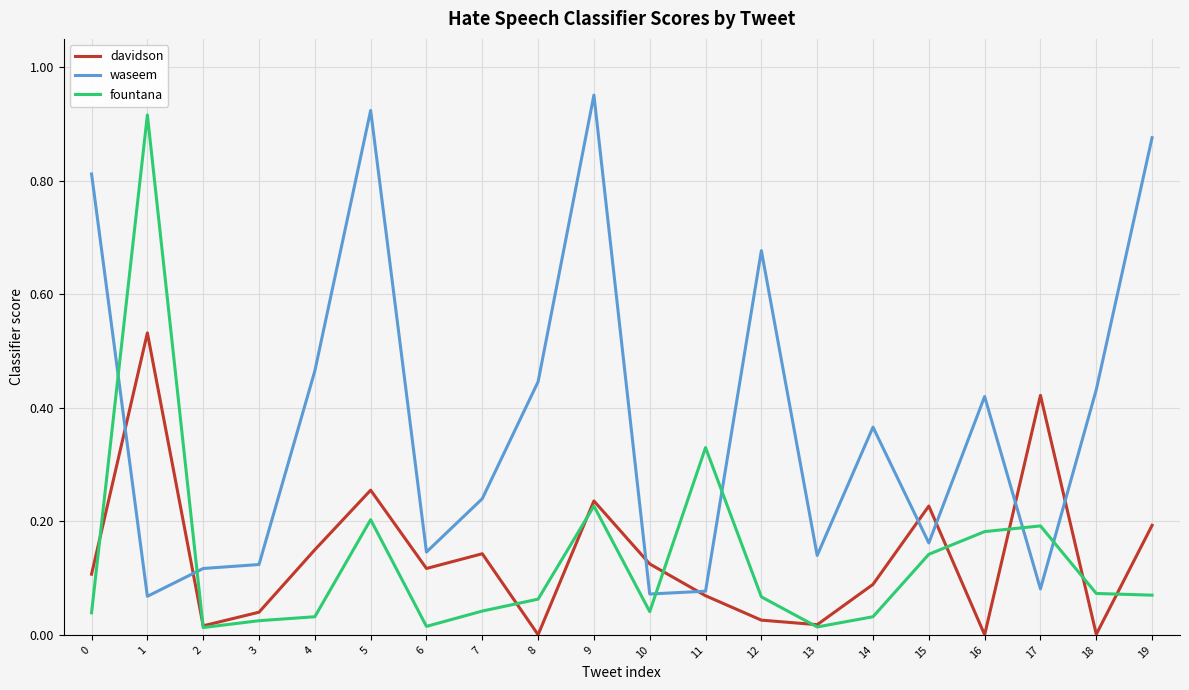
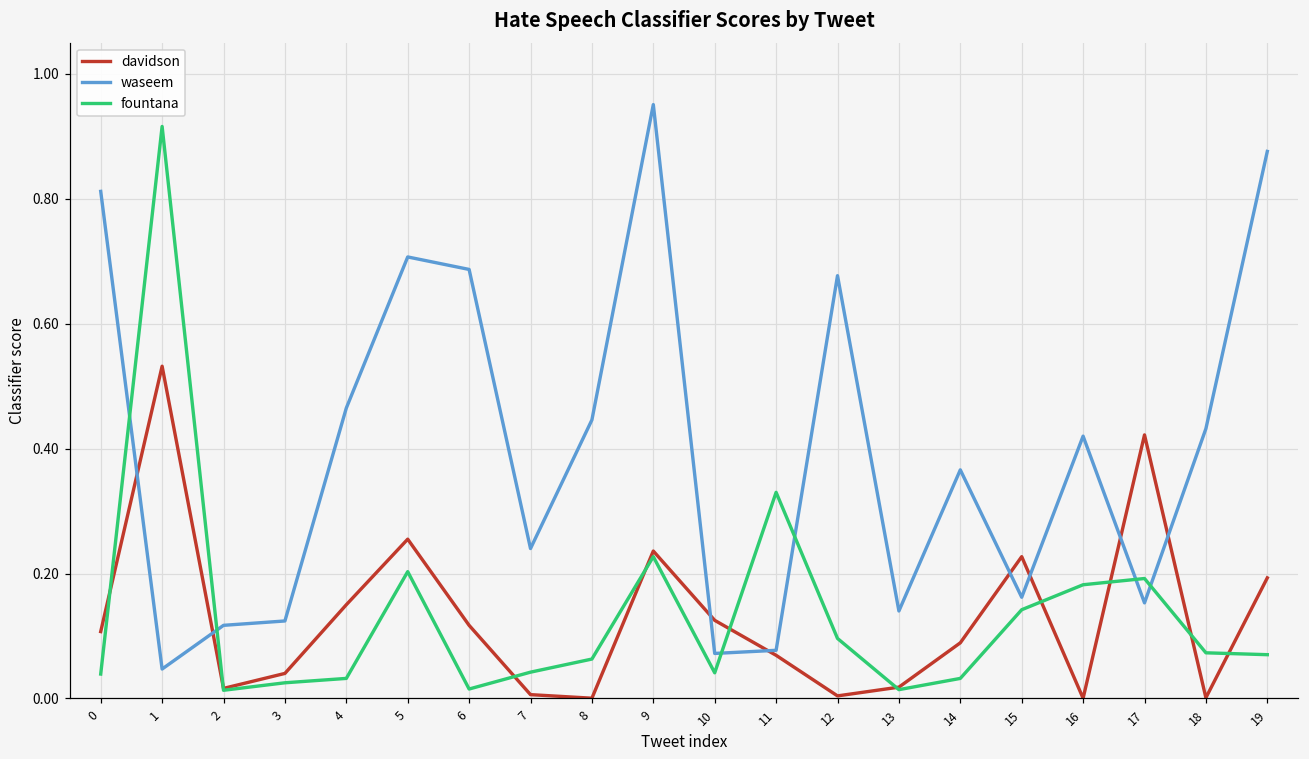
  {
    "davidson": {
      "0": 0.11,
      "1": 0.53,
      "3": 0.04,
      "4": 0.15,
      "5": 0.26,
      "6": 0.12,
-     "7": 0.14,
+     "7": 0.01,
      "8": 0.00,
      "9": 0.24,
      "10": 0.13,
      "11": 0.07,
-     "12": 0.03,
+     "12": 0.00,
      "14": 0.09,
      "15": 0.23,
      "16": 0.00,
      "17": 0.42,
      "18": 0.00,
      "19": 0.19
    },
    "waseem": {
      "0": 0.81,
-     "1": 0.07,
+     "1": 0.05,
      "2": 0.12,
      "3": 0.12,
      "4": 0.47,
-     "5": 0.92,
-     "6": 0.15,
+     "5": 0.71,
+     "6": 0.69,
      "7": 0.24,
      "8": 0.45,
      "9": 0.95,
      "10": 0.07,
      "11": 0.08,
      "12": 0.68,
      "13": 0.14,
      "14": 0.37,
      "15": 0.16,
      "16": 0.42,
-     "17": 0.08,
+     "17": 0.15,
      "18": 0.43,
      "19": 0.88
    },
    "fountana": {
      "0": 0.04,
      "1": 0.92,
      "3": 0.03,
      "4": 0.03,
      "5": 0.20,
      "6": 0.02,
      "7": 0.04,
      "8": 0.06,
      "9": 0.23,
      "10": 0.04,
      "11": 0.33,
-     "12": 0.07,
+     "12": 0.10,
      "14": 0.03,
      "15": 0.14,
      "16": 0.18,
      "17": 0.19,
      "18": 0.07,
      "19": 0.07
    }
  }
